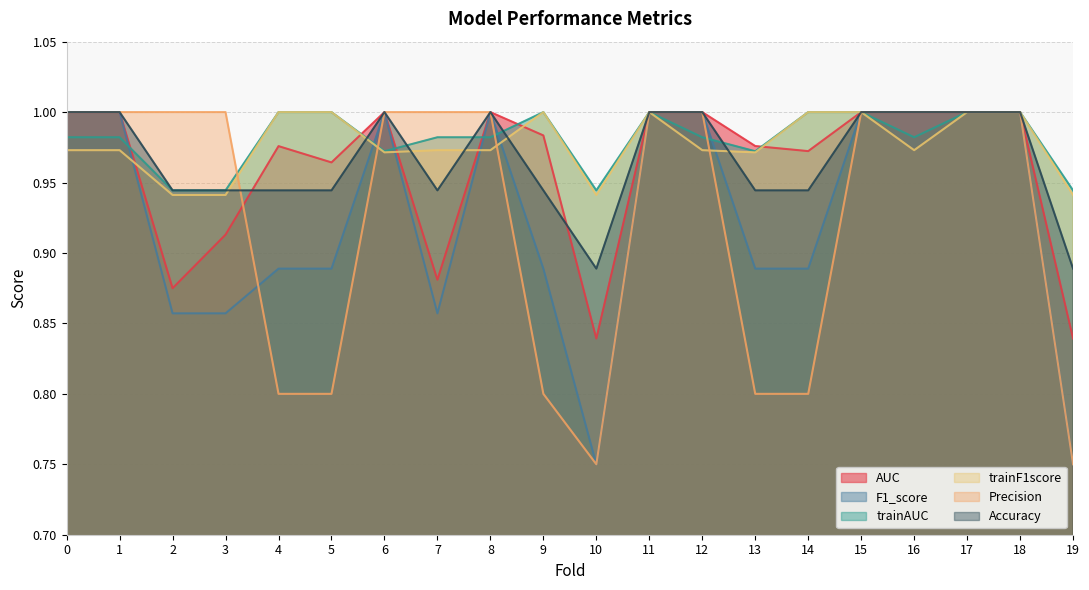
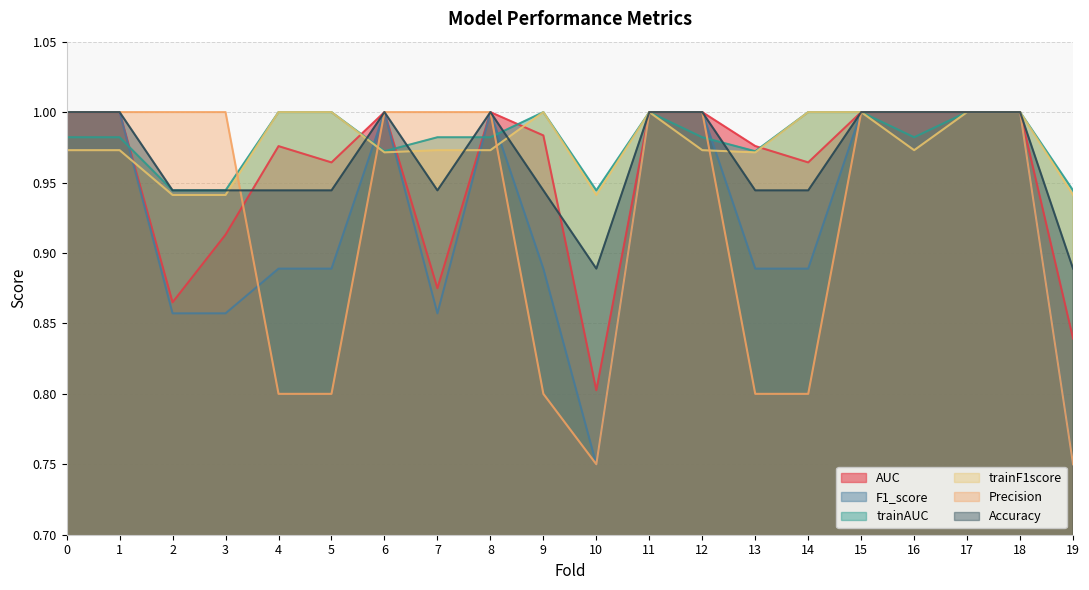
  {
    "AUC": {
-     "2": 0.875,
+     "2": 0.865,
      "3": 0.913,
      "4": 0.976,
      "5": 0.964,
-     "7": 0.881,
+     "7": 0.875,
      "9": 0.983,
-     "10": 0.839,
+     "10": 0.803,
      "13": 0.976,
-     "14": 0.972,
+     "14": 0.964,
      "19": 0.839
    }
  }
